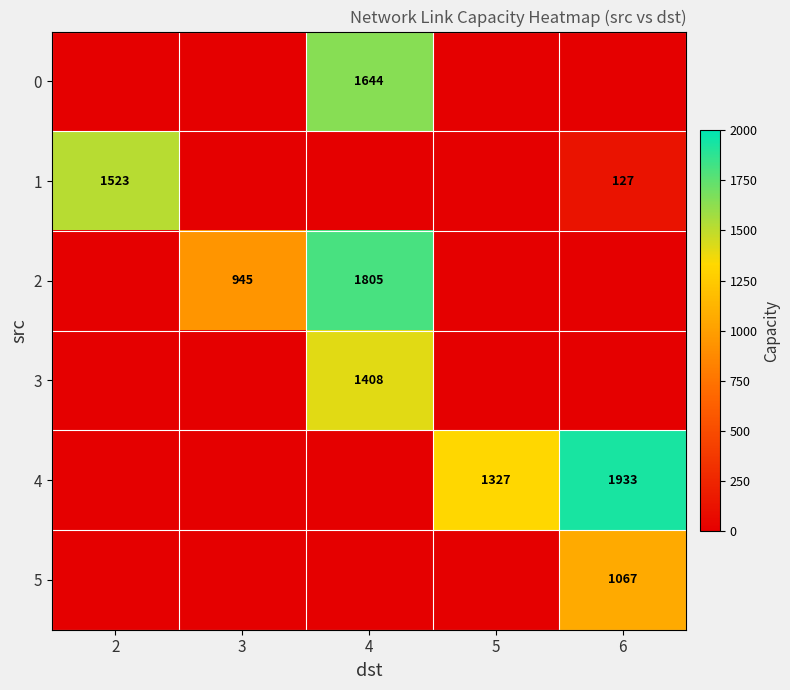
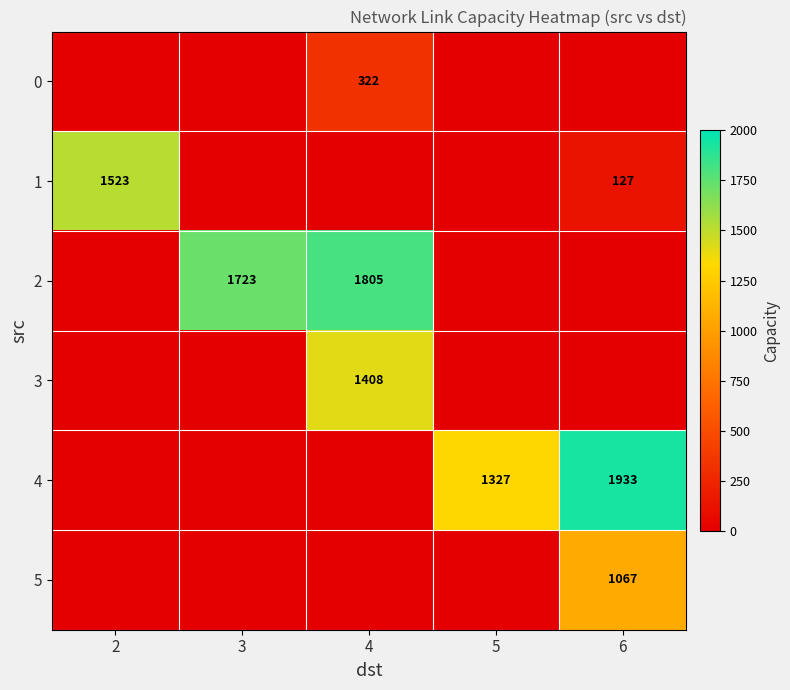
  {
    "0": {
-     "4": 1644
+     "4": 322
    },
    "1": {
      "2": 1523,
      "6": 127
    },
    "2": {
-     "3": 945,
+     "3": 1723,
      "4": 1805
    },
    "3": {
      "4": 1408
    },
    "4": {
      "5": 1327,
      "6": 1933
    },
    "5": {
      "6": 1067
    }
  }
